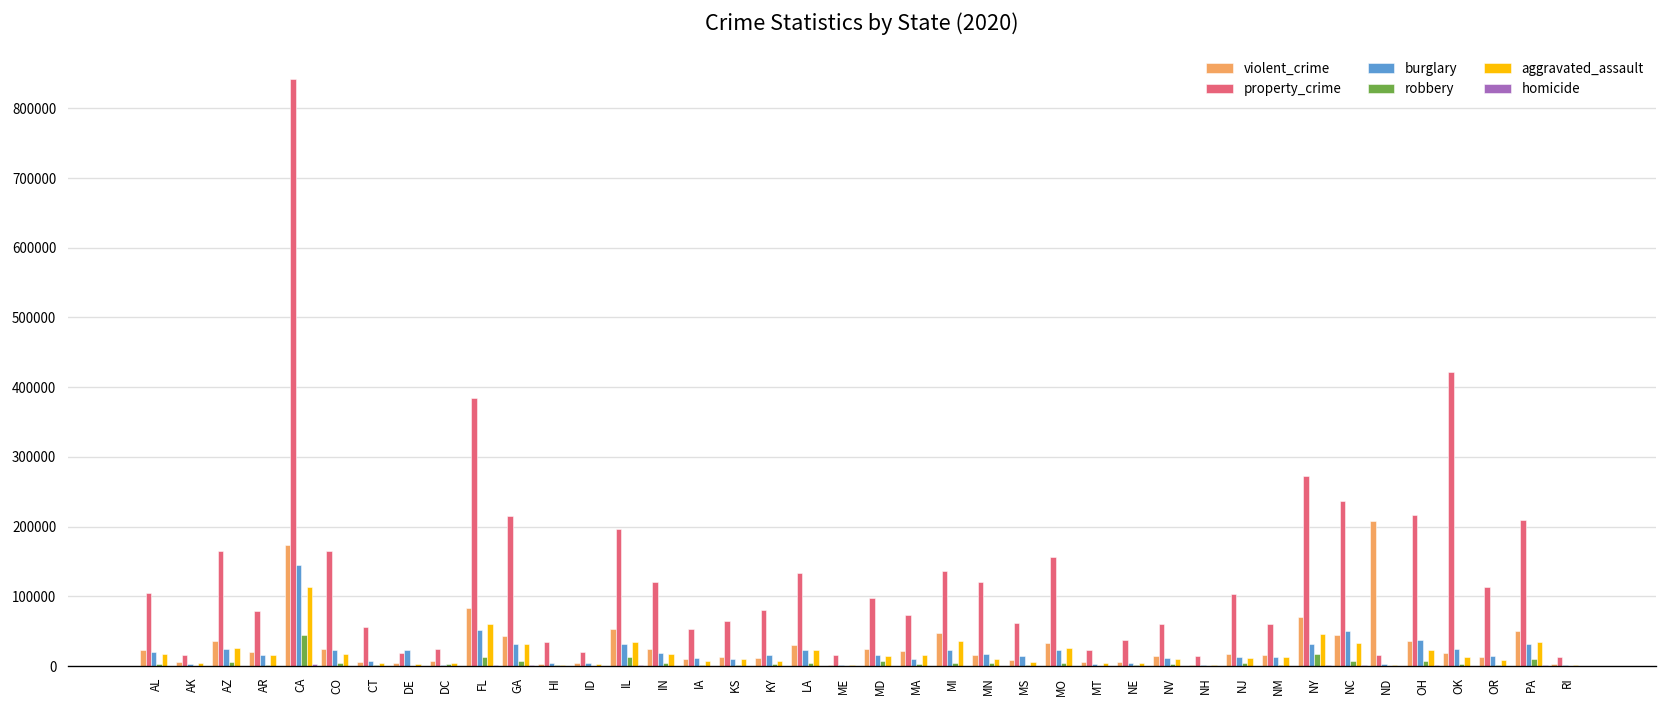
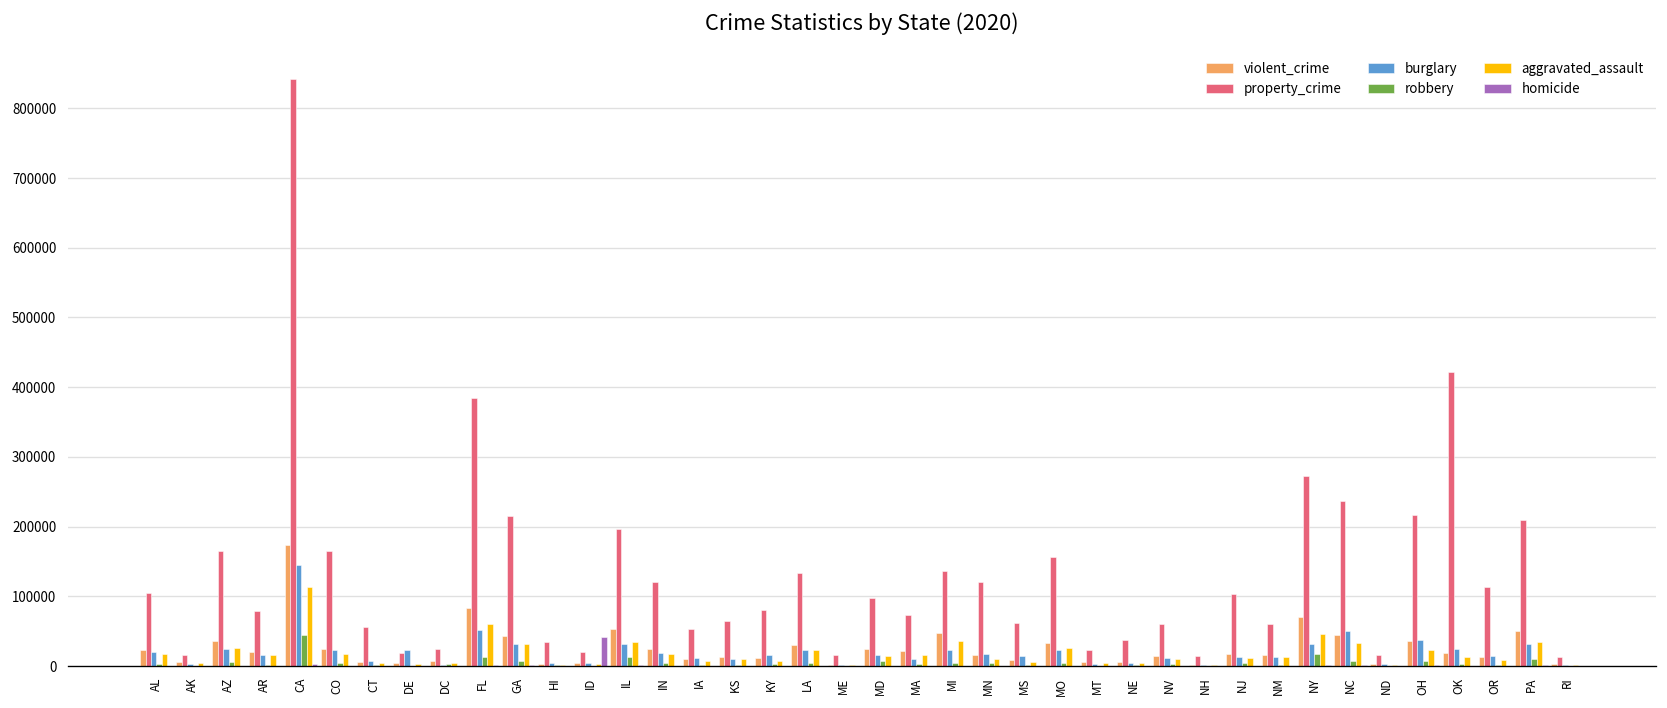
  {
    "violent_crime": {
      "AL": 20000,
      "AK": 10000,
      "AZ": 40000,
      "AR": 20000,
      "CA": 170000,
      "CO": 20000,
      "CT": 10000,
      "DC": 10000,
      "FL": 80000,
      "GA": 40000,
      "ID": 0,
      "IL": 50000,
      "IN": 20000,
      "IA": 10000,
      "KS": 10000,
      "KY": 10000,
      "LA": 30000,
      "MD": 20000,
      "MA": 20000,
      "MI": 50000,
      "MN": 20000,
      "MS": 10000,
      "MO": 30000,
      "MT": 10000,
      "NE": 10000,
      "NV": 10000,
      "NJ": 20000,
      "NM": 20000,
      "NY": 70000,
      "NC": 40000,
-     "ND": 210000,
+     "ND": 0,
      "OH": 40000,
      "OK": 20000,
      "OR": 10000,
      "PA": 50000
    },
    "property_crime": {
      "AL": 110000,
      "AK": 20000,
      "AZ": 170000,
      "AR": 80000,
      "CA": 840000,
      "CO": 160000,
      "CT": 60000,
      "DE": 20000,
      "DC": 20000,
      "FL": 380000,
      "GA": 210000,
      "HI": 30000,
      "ID": 20000,
      "IL": 200000,
      "IN": 120000,
      "IA": 50000,
      "KS": 60000,
      "KY": 80000,
      "LA": 130000,
      "ME": 20000,
      "MD": 100000,
      "MA": 70000,
      "MI": 140000,
      "MN": 120000,
      "MS": 60000,
      "MO": 160000,
      "MT": 20000,
      "NE": 40000,
      "NV": 60000,
      "NH": 20000,
      "NJ": 100000,
      "NM": 60000,
      "NY": 270000,
      "NC": 240000,
      "ND": 20000,
      "OH": 220000,
      "OK": 420000,
      "OR": 110000,
      "PA": 210000,
      "RI": 10000
    },
    "burglary": {
      "AL": 20000,
      "AZ": 20000,
      "AR": 20000,
      "CA": 150000,
      "CO": 20000,
      "CT": 10000,
      "DE": 20000,
      "FL": 50000,
      "GA": 30000,
      "HI": 0,
      "IL": 30000,
      "IN": 20000,
      "IA": 10000,
      "KS": 10000,
      "KY": 20000,
      "LA": 20000,
      "MD": 20000,
      "MA": 10000,
      "MI": 20000,
      "MN": 20000,
      "MS": 10000,
      "MO": 20000,
      "NE": 0,
      "NV": 10000,
      "NJ": 10000,
      "NM": 10000,
      "NY": 30000,
      "NC": 50000,
      "OH": 40000,
      "OK": 20000,
      "OR": 10000,
      "PA": 30000
    },
    "robbery": {
      "AZ": 10000,
      "CA": 40000,
      "FL": 10000,
      "GA": 10000,
      "IL": 10000,
      "MD": 10000,
      "MI": 0,
      "MO": 0,
      "NJ": 0,
      "NY": 20000,
      "NC": 10000,
      "OH": 10000,
      "PA": 10000
    },
    "aggravated_assault": {
      "AL": 20000,
      "AZ": 30000,
      "AR": 20000,
      "CA": 110000,
      "CO": 20000,
      "FL": 60000,
      "GA": 30000,
      "IL": 40000,
      "IN": 20000,
      "IA": 10000,
      "KS": 10000,
      "KY": 10000,
      "LA": 20000,
      "MD": 10000,
      "MA": 20000,
      "MI": 40000,
      "MN": 10000,
      "MS": 10000,
      "MO": 30000,
      "NE": 0,
      "NV": 10000,
      "NJ": 10000,
      "NM": 10000,
      "NY": 50000,
      "NC": 30000,
      "OH": 20000,
      "OK": 10000,
      "OR": 10000,
      "PA": 30000
    },
    "homicide": {
-     "ID": 0
+     "ID": 40000
    }
  }
